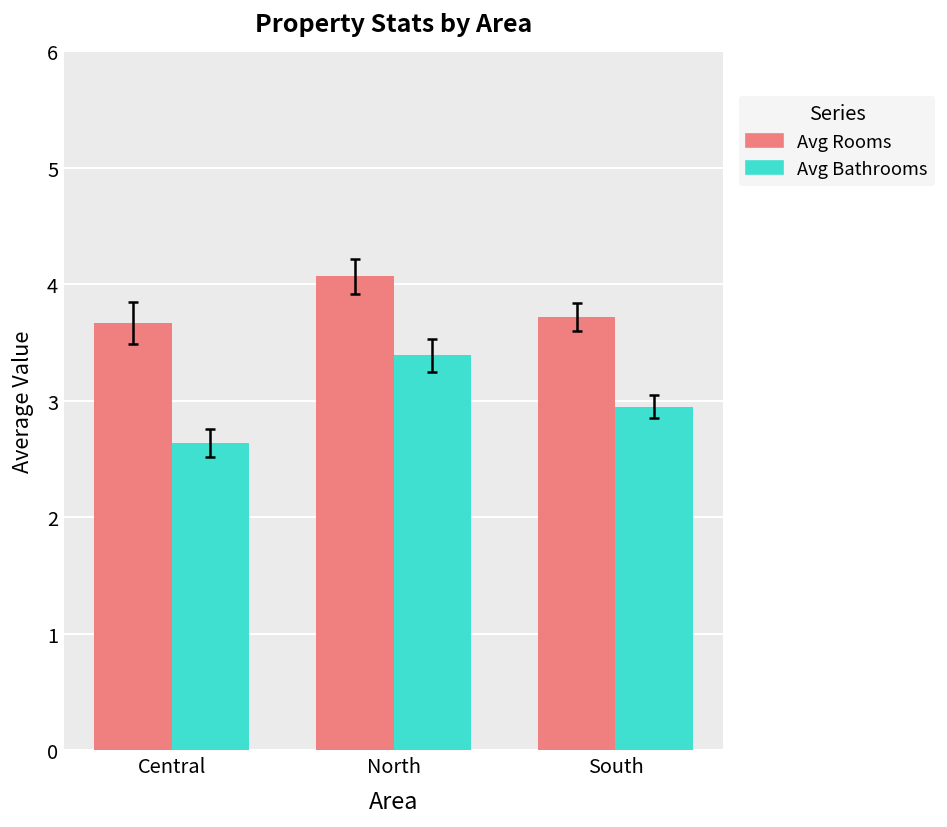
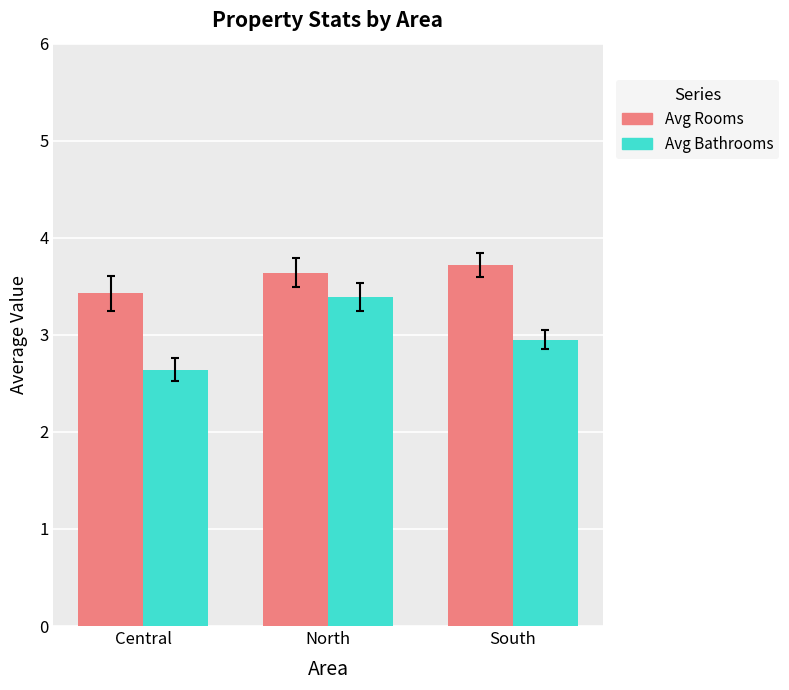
  {
    "Avg Rooms": {
-     "Central": 3.7,
-     "North": 4.1,
+     "Central": 3.4,
+     "North": 3.6,
      "South": 3.7
    },
    "Avg Bathrooms": {
      "Central": 2.6,
      "North": 3.4,
      "South": 3.0
    }
  }
